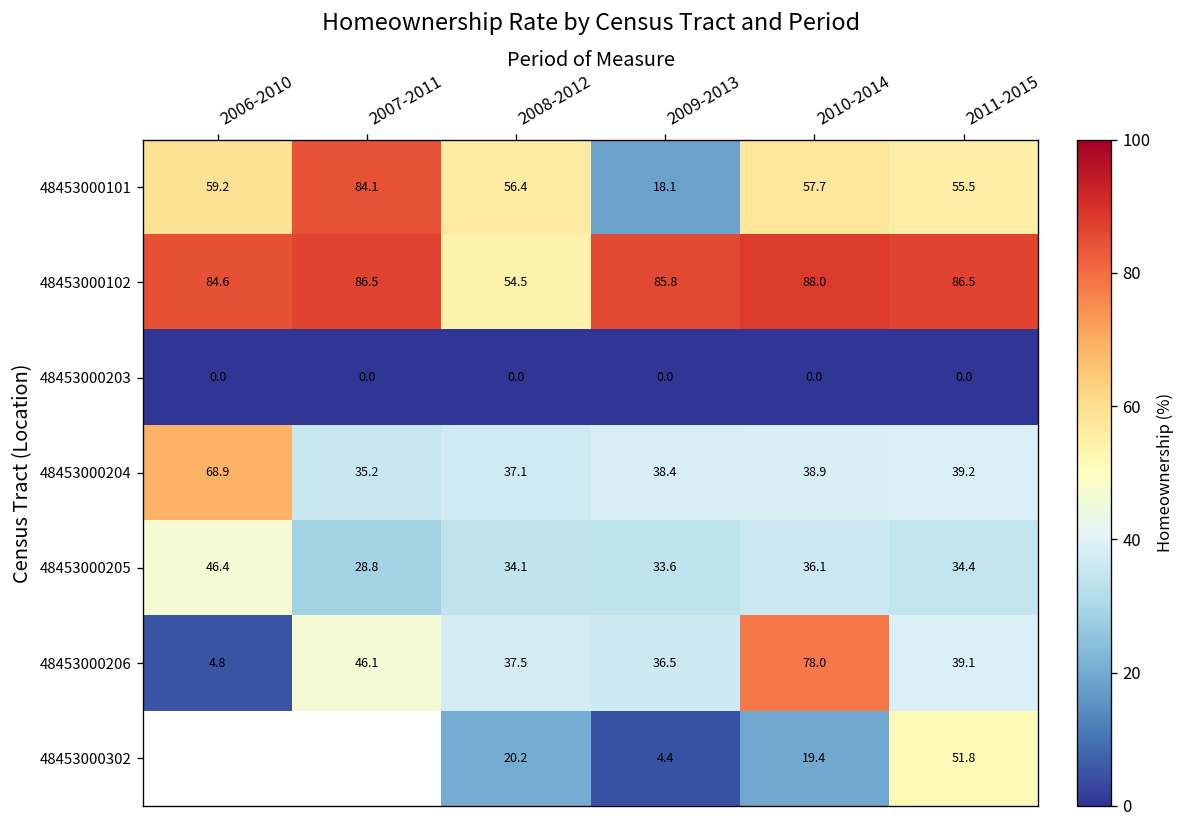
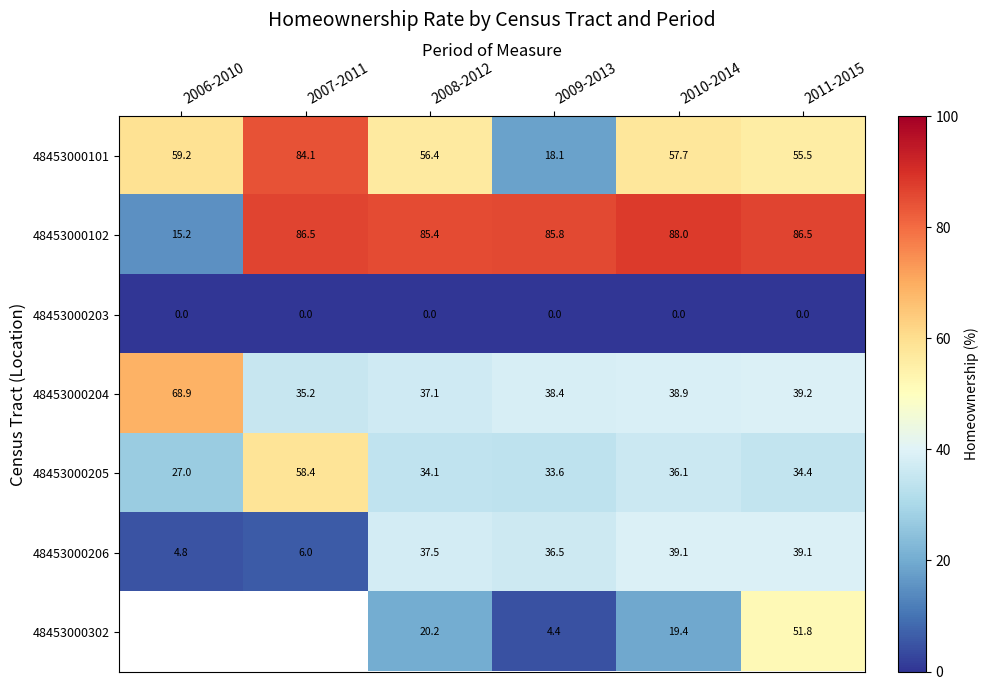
  {
    "48453000101": {
      "2006-2010": 59.2,
      "2007-2011": 84.1,
      "2008-2012": 56.4,
      "2009-2013": 18.1,
      "2010-2014": 57.7,
      "2011-2015": 55.5
    },
    "48453000102": {
-     "2006-2010": 84.6,
+     "2006-2010": 15.2,
      "2007-2011": 86.5,
-     "2008-2012": 54.5,
+     "2008-2012": 85.4,
      "2009-2013": 85.8,
      "2010-2014": 88.0,
      "2011-2015": 86.5
    },
    "48453000203": {
      "2006-2010": 0.0,
      "2007-2011": 0.0,
      "2008-2012": 0.0,
      "2009-2013": 0.0,
      "2010-2014": 0.0,
      "2011-2015": 0.0
    },
    "48453000204": {
      "2006-2010": 68.9,
      "2007-2011": 35.2,
      "2008-2012": 37.1,
      "2009-2013": 38.4,
      "2010-2014": 38.9,
      "2011-2015": 39.2
    },
    "48453000205": {
-     "2006-2010": 46.4,
-     "2007-2011": 28.8,
+     "2006-2010": 27.0,
+     "2007-2011": 58.4,
      "2008-2012": 34.1,
      "2009-2013": 33.6,
      "2010-2014": 36.1,
      "2011-2015": 34.4
    },
    "48453000206": {
      "2006-2010": 4.8,
-     "2007-2011": 46.1,
+     "2007-2011": 6.0,
      "2008-2012": 37.5,
      "2009-2013": 36.5,
-     "2010-2014": 78.0,
+     "2010-2014": 39.1,
      "2011-2015": 39.1
    },
    "48453000302": {
      "2008-2012": 20.2,
      "2009-2013": 4.4,
      "2010-2014": 19.4,
      "2011-2015": 51.8
    }
  }
